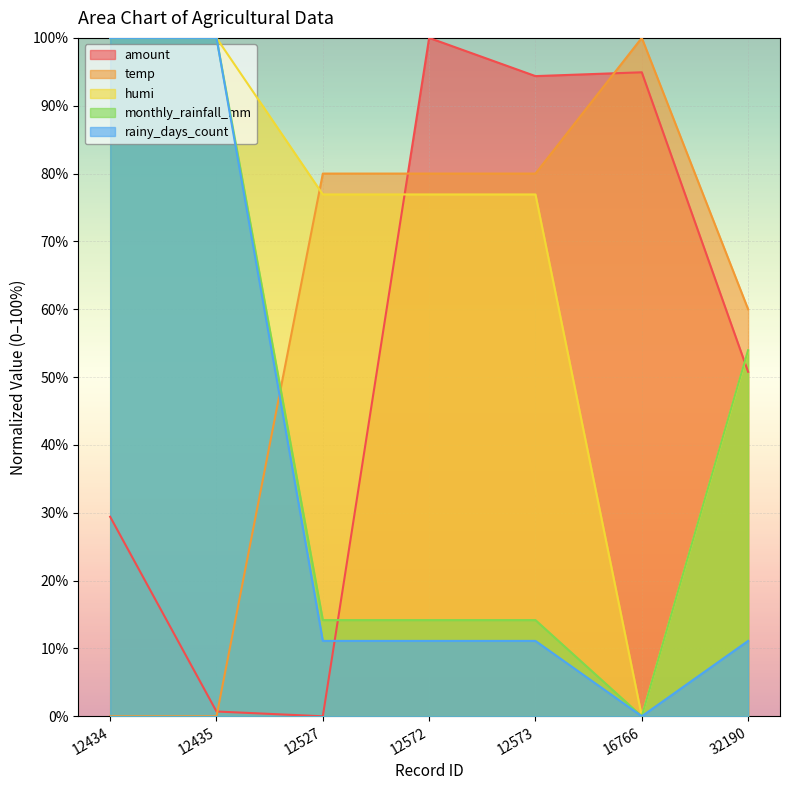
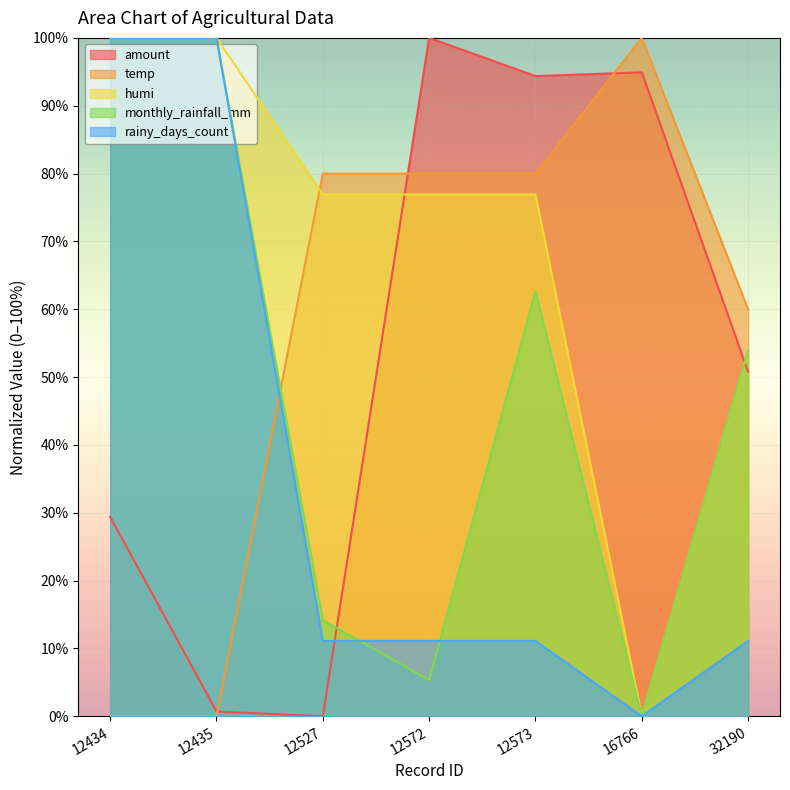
  {
    "amount": {
      "12434": "29%",
      "12435": "1%",
      "12527": "0%",
      "12572": "100%",
      "12573": "94%",
      "16766": "95%",
      "32190": "51%"
    },
    "monthly_rainfall_mm": {
      "12527": "14%",
-     "12572": "14%",
-     "12573": "14%"
+     "12572": "5%",
+     "12573": "63%"
    },
    "rainy_days_count": {
      "12527": "11%",
      "12572": "11%",
      "12573": "11%",
      "32190": "11%"
    }
  }
